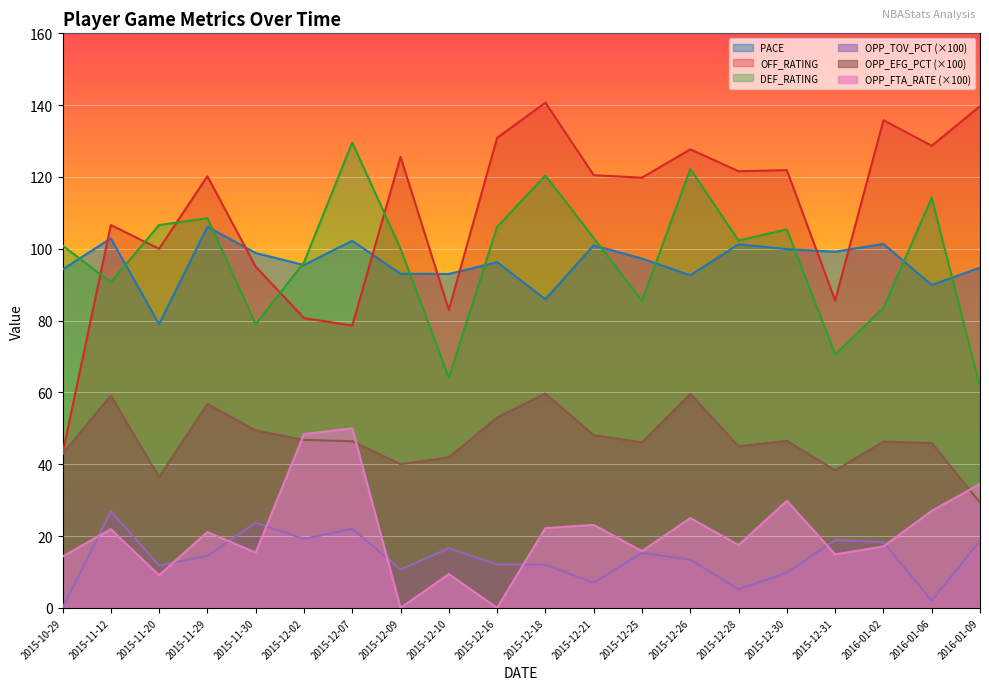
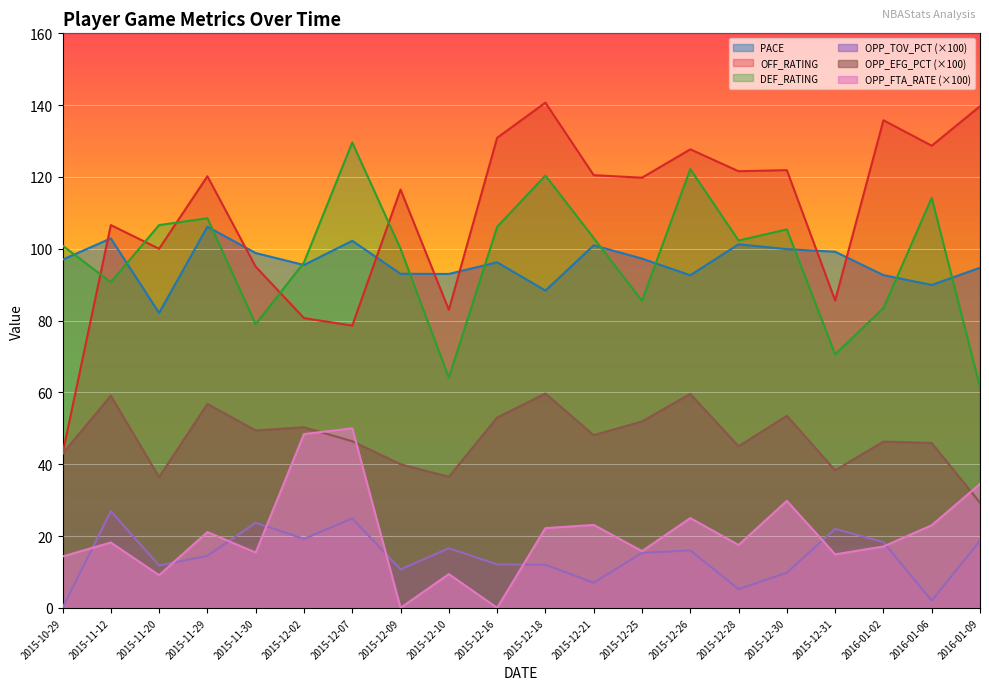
  {
    "PACE": {
-     "2015-10-29": 94,
+     "2015-10-29": 97,
      "2015-11-12": 103,
-     "2015-11-20": 79,
+     "2015-11-20": 82,
      "2015-11-29": 106,
      "2015-11-30": 99,
      "2015-12-02": 95,
      "2015-12-07": 102,
      "2015-12-09": 93,
      "2015-12-10": 93,
      "2015-12-16": 96,
-     "2015-12-18": 86,
+     "2015-12-18": 88,
      "2015-12-21": 101,
      "2015-12-25": 97,
      "2015-12-26": 93,
      "2015-12-28": 101,
      "2015-12-30": 100,
      "2015-12-31": 99,
-     "2016-01-02": 101,
+     "2016-01-02": 93,
      "2016-01-06": 90,
      "2016-01-09": 95
    },
    "OFF_RATING": {
      "2015-11-12": 107,
      "2015-11-20": 100,
      "2015-11-29": 120,
      "2015-11-30": 95,
      "2015-12-02": 81,
      "2015-12-07": 79,
-     "2015-12-09": 126,
+     "2015-12-09": 117,
      "2015-12-10": 83,
      "2015-12-16": 131,
      "2015-12-18": 141,
      "2015-12-21": 121,
      "2015-12-25": 120,
      "2015-12-26": 128,
      "2015-12-28": 122,
      "2015-12-30": 122,
      "2015-12-31": 86,
      "2016-01-02": 136,
      "2016-01-06": 129,
      "2016-01-09": 140
    },
    "DEF_RATING": {
      "2015-10-29": 101,
      "2015-11-12": 91,
      "2015-11-20": 107,
      "2015-11-29": 109,
      "2015-11-30": 79,
      "2015-12-02": 96,
      "2015-12-07": 130,
      "2015-12-09": 100,
      "2015-12-10": 64,
      "2015-12-16": 106,
      "2015-12-18": 120,
      "2015-12-21": 103,
      "2015-12-25": 86,
      "2015-12-26": 122,
      "2015-12-28": 102,
      "2015-12-30": 105,
      "2015-12-31": 71,
      "2016-01-02": 84,
      "2016-01-06": 114,
      "2016-01-09": 62
    },
    "OPP_TOV_PCT (×100)": {
      "2015-10-29": 0,
      "2015-11-12": 27,
      "2015-11-20": 12,
      "2015-11-29": 14,
      "2015-11-30": 24,
      "2015-12-02": 19,
-     "2015-12-07": 22,
+     "2015-12-07": 25,
      "2015-12-09": 11,
      "2015-12-10": 17,
      "2015-12-16": 12,
      "2015-12-18": 12,
      "2015-12-21": 7,
-     "2015-12-26": 13,
+     "2015-12-26": 16,
      "2015-12-28": 5,
      "2015-12-30": 10,
-     "2015-12-31": 19,
+     "2015-12-31": 22,
      "2016-01-02": 18,
      "2016-01-06": 2,
      "2016-01-09": 19
    },
    "OPP_EFG_PCT (×100)": {
      "2015-11-12": 59,
      "2015-11-20": 36,
      "2015-11-29": 57,
      "2015-11-30": 49,
-     "2015-12-02": 47,
+     "2015-12-02": 50,
      "2015-12-07": 46,
      "2015-12-09": 40,
-     "2015-12-10": 42,
+     "2015-12-10": 37,
      "2015-12-16": 53,
      "2015-12-18": 60,
      "2015-12-21": 48,
-     "2015-12-25": 46,
+     "2015-12-25": 52,
      "2015-12-26": 60,
      "2015-12-28": 45,
-     "2015-12-30": 47,
+     "2015-12-30": 54,
      "2015-12-31": 38,
      "2016-01-02": 46,
      "2016-01-06": 46,
      "2016-01-09": 29
    },
    "OPP_FTA_RATE (×100)": {
      "2015-10-29": 14,
-     "2015-11-12": 22,
+     "2015-11-12": 18,
      "2015-11-20": 9,
      "2015-11-29": 21,
      "2015-11-30": 15,
      "2015-12-02": 48,
      "2015-12-07": 50,
      "2015-12-09": 0,
      "2015-12-10": 9,
      "2015-12-16": 0,
      "2015-12-18": 22,
      "2015-12-21": 23,
      "2015-12-26": 25,
      "2015-12-28": 18,
      "2015-12-30": 30,
      "2015-12-31": 15,
      "2016-01-02": 17,
-     "2016-01-06": 27,
+     "2016-01-06": 23,
      "2016-01-09": 35
    }
  }
